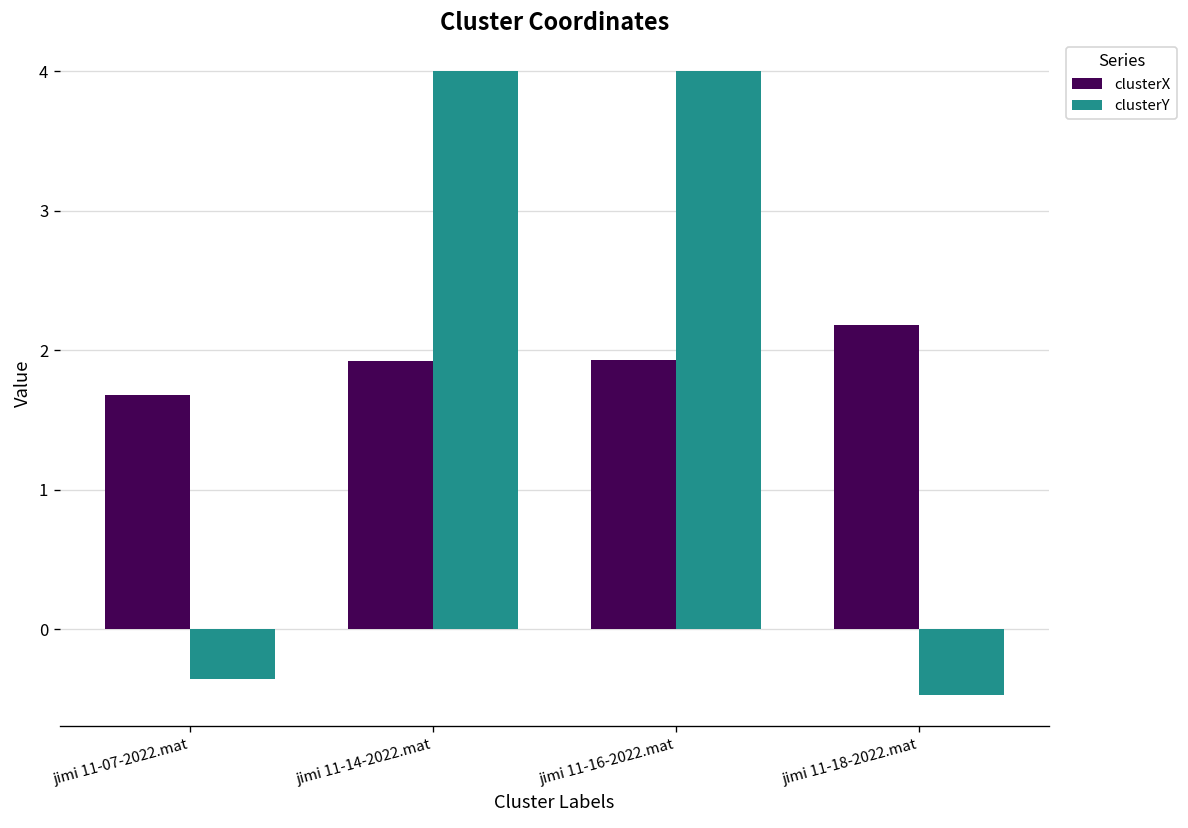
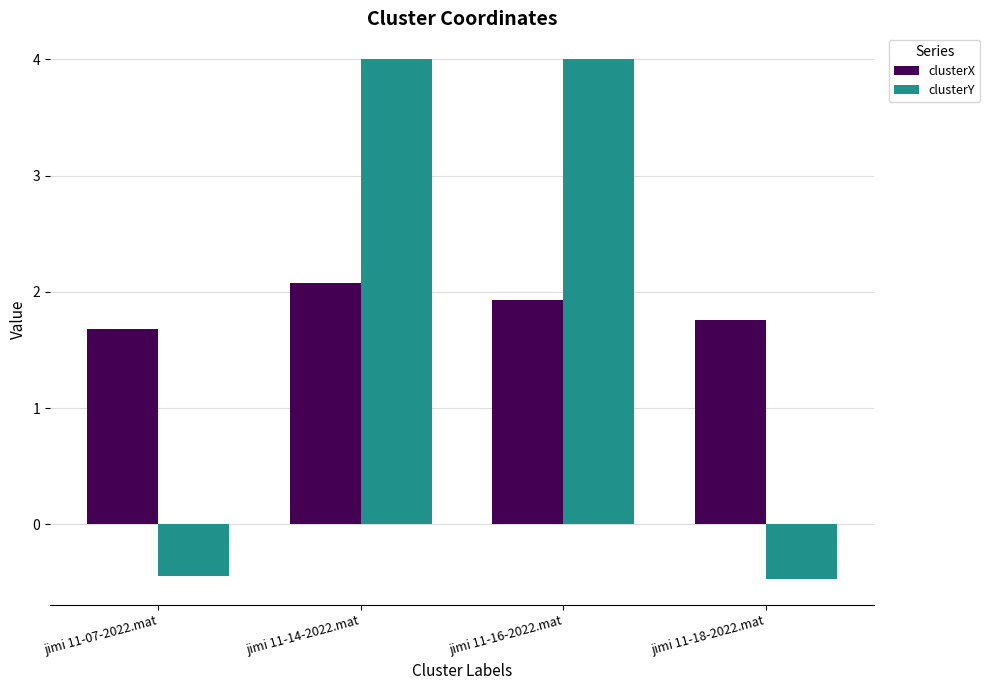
  {
    "clusterX": {
      "jimi 11-07-2022.mat": 1.68,
-     "jimi 11-14-2022.mat": 1.92,
+     "jimi 11-14-2022.mat": 2.08,
      "jimi 11-16-2022.mat": 1.93,
-     "jimi 11-18-2022.mat": 2.18
+     "jimi 11-18-2022.mat": 1.76
    },
    "clusterY": {
-     "jimi 11-07-2022.mat": -0.36,
+     "jimi 11-07-2022.mat": -0.44,
      "jimi 11-14-2022.mat": 4.00,
      "jimi 11-16-2022.mat": 4.00,
      "jimi 11-18-2022.mat": -0.47
    }
  }
